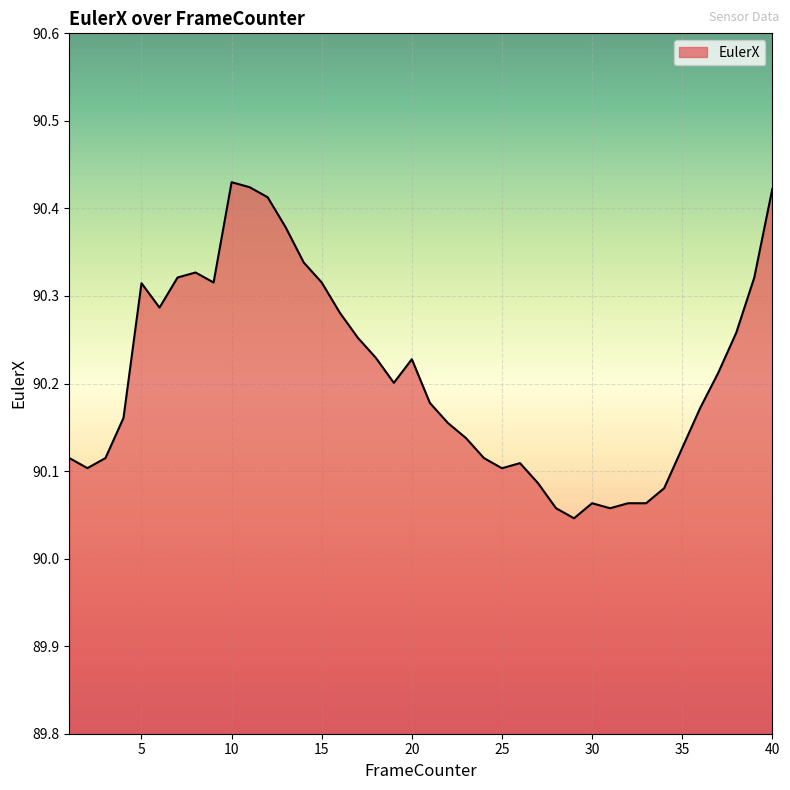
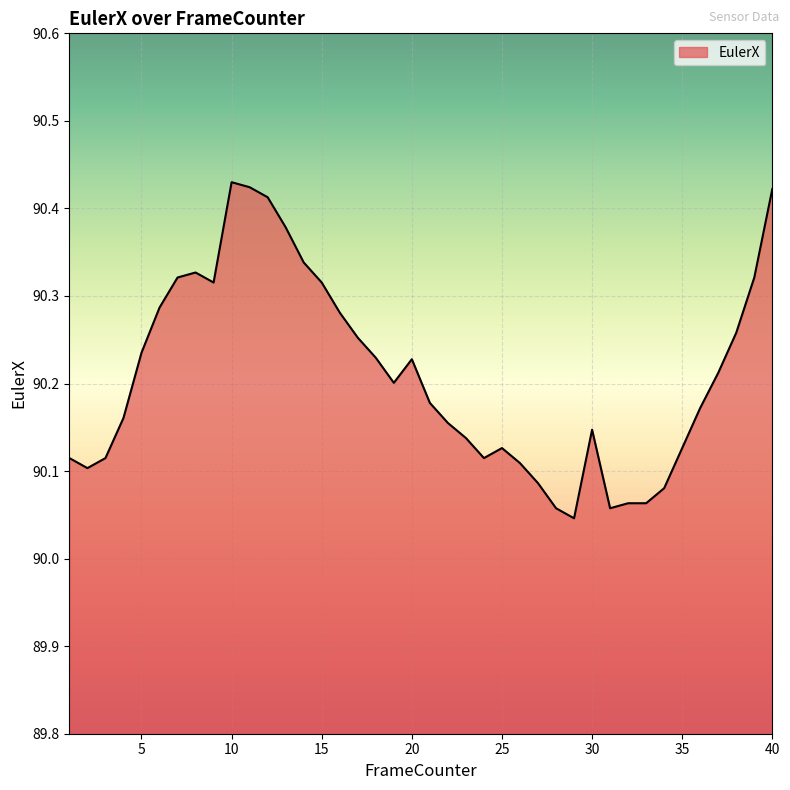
  {
-   "5": 90.31,
+   "5": 90.24,
    "10": 90.43,
    "15": 90.32,
    "20": 90.23,
-   "25": 90.10,
-   "30": 90.06,
+   "25": 90.13,
+   "30": 90.15,
    "35": 90.13,
    "40": 90.42
  }
